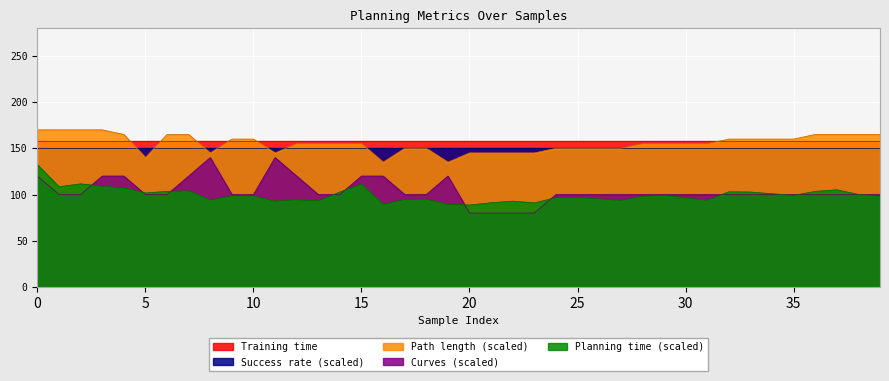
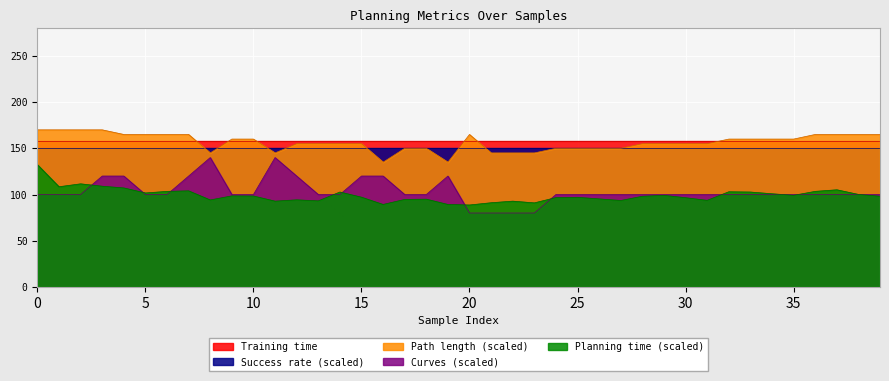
  {
    "Training time": {
      "0": 160,
      "5": 160,
      "20": 160,
      "25": 160
    },
    "Success rate (scaled)": {
      "0": 150,
      "5": 150,
      "10": 150,
      "15": 150,
      "20": 150,
      "30": 150,
      "35": 150
    },
    "Path length (scaled)": {
      "0": 170,
-     "5": 140,
-     "20": 150
+     "5": 170,
+     "20": 170
    },
    "Curves (scaled)": {
-     "0": 120,
+     "0": 100,
      "15": 120,
      "20": 80,
      "25": 100,
      "30": 100
    },
    "Planning time (scaled)": {
      "0": 130,
-     "15": 110,
+     "15": 100,
      "20": 90,
      "25": 100,
      "30": 100
    }
  }
